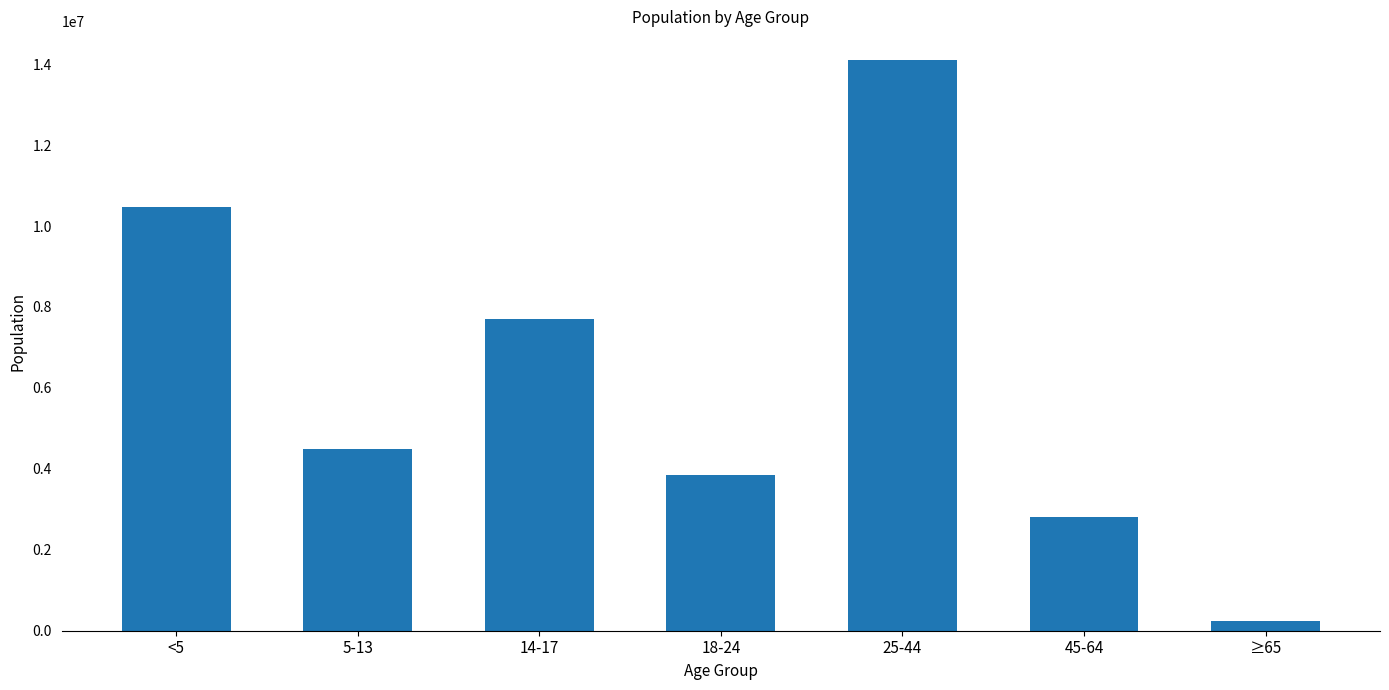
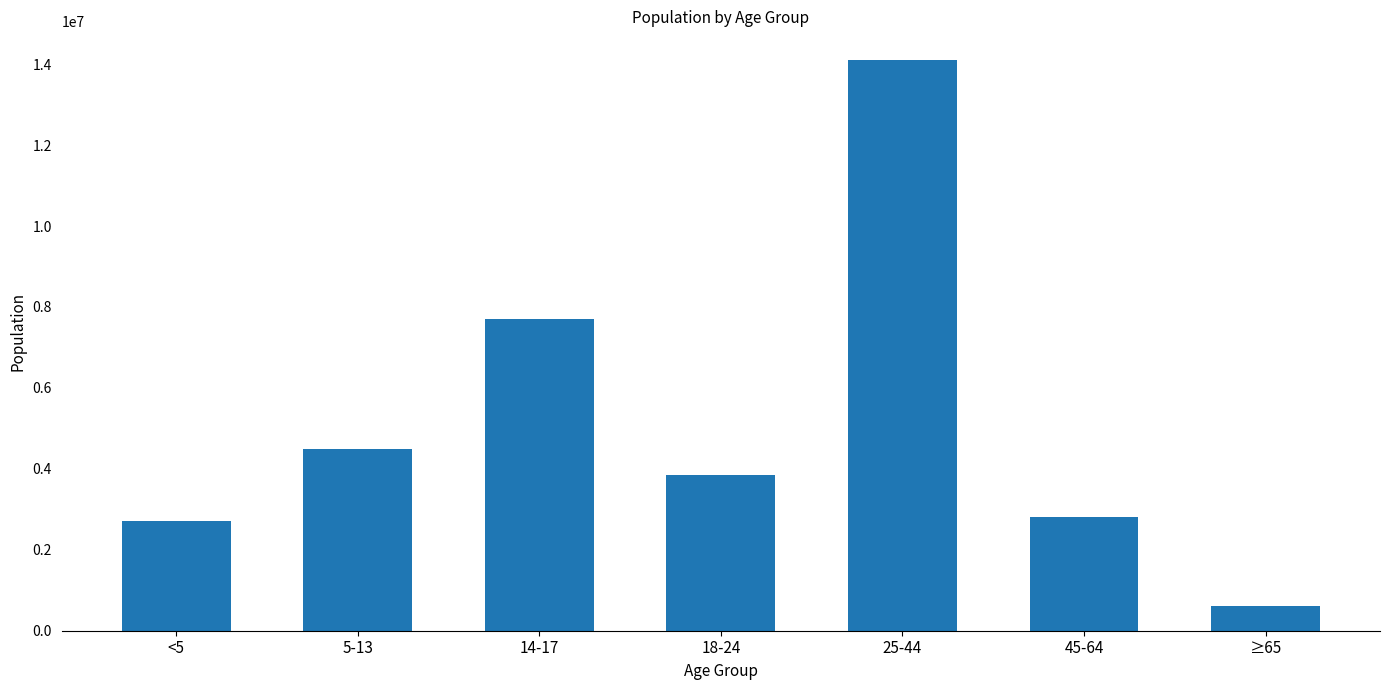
  {
-   "<5": 10500000,
+   "<5": 2700000,
    "5-13": 4500000,
    "14-17": 7700000,
    "18-24": 3900000,
    "25-44": 14100000,
    "45-64": 2800000,
-   "≥65": 300000
+   "≥65": 600000
  }
